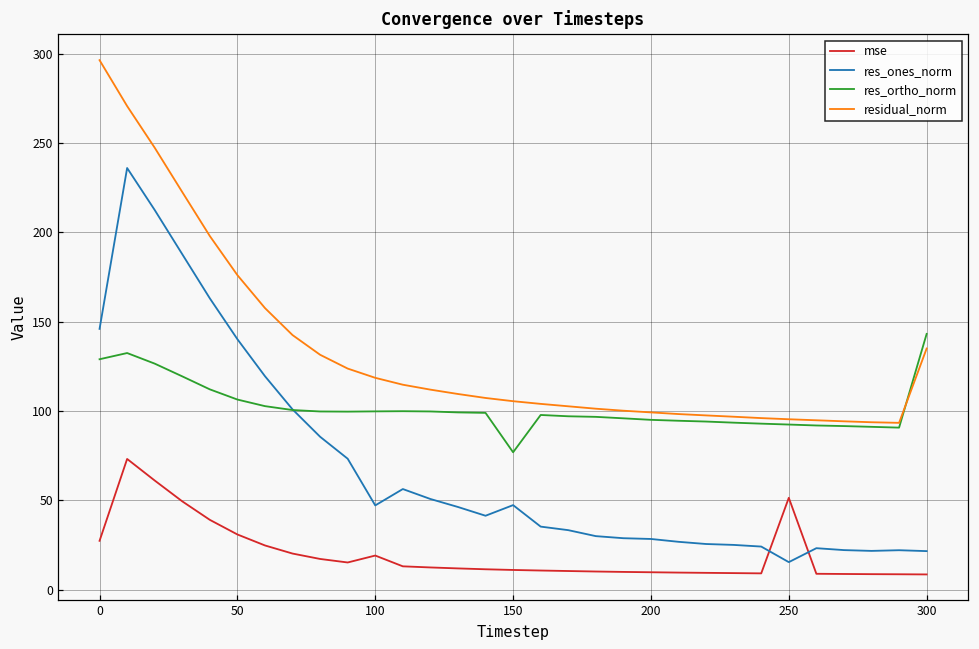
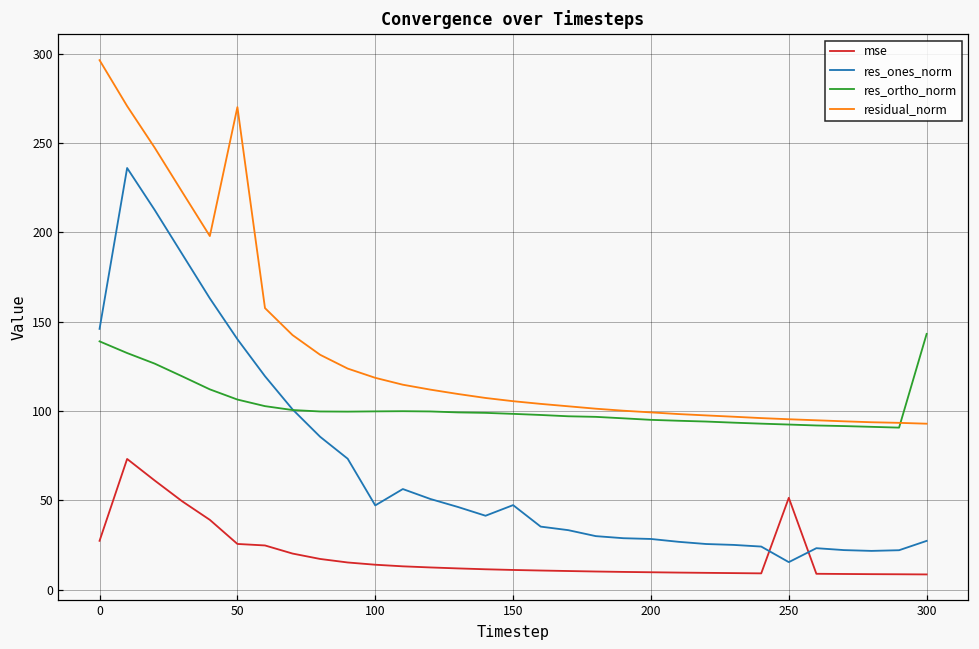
  {
    "mse": {
      "0": 27,
-     "50": 31,
-     "100": 19,
+     "50": 26,
+     "100": 14,
      "150": 11,
      "200": 10,
      "250": 52,
      "300": 9
    },
    "res_ones_norm": {
      "0": 146,
      "50": 140,
      "100": 47,
      "150": 47,
      "200": 28,
      "250": 16,
-     "300": 22
+     "300": 27
    },
    "res_ortho_norm": {
-     "0": 129,
+     "0": 139,
      "50": 106,
      "100": 100,
-     "150": 77,
+     "150": 98,
      "200": 95,
      "250": 92,
      "300": 143
    },
    "residual_norm": {
      "0": 296,
-     "50": 176,
+     "50": 270,
      "100": 119,
      "150": 106,
      "200": 99,
      "250": 95,
-     "300": 135
+     "300": 93
    }
  }
